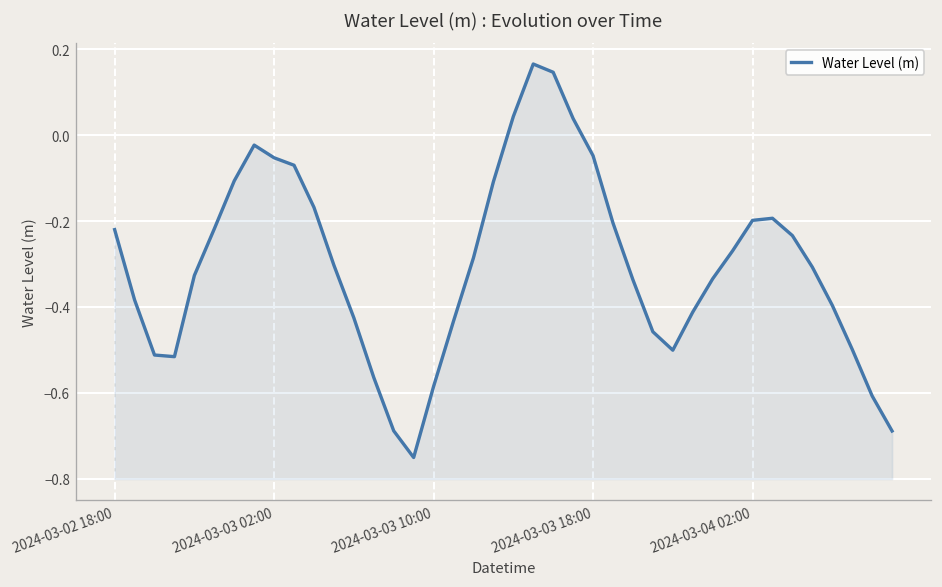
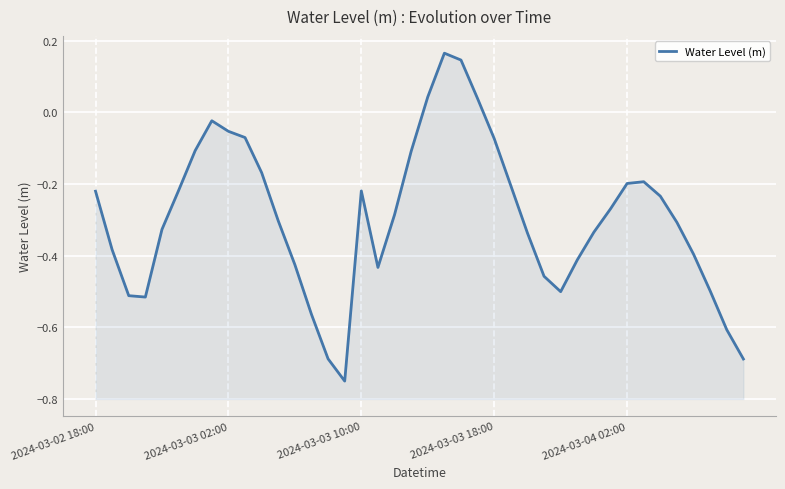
  {
    "2024-03-02 18:00": -0.22,
    "2024-03-03 02:00": -0.05,
-   "2024-03-03 10:00": -0.59,
-   "2024-03-03 18:00": -0.05,
+   "2024-03-03 10:00": -0.22,
+   "2024-03-03 18:00": -0.07,
    "2024-03-04 02:00": -0.20
  }
